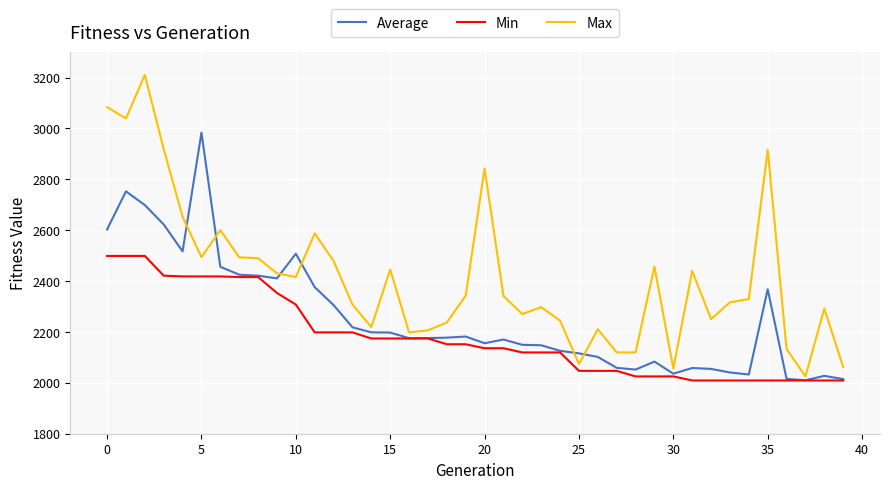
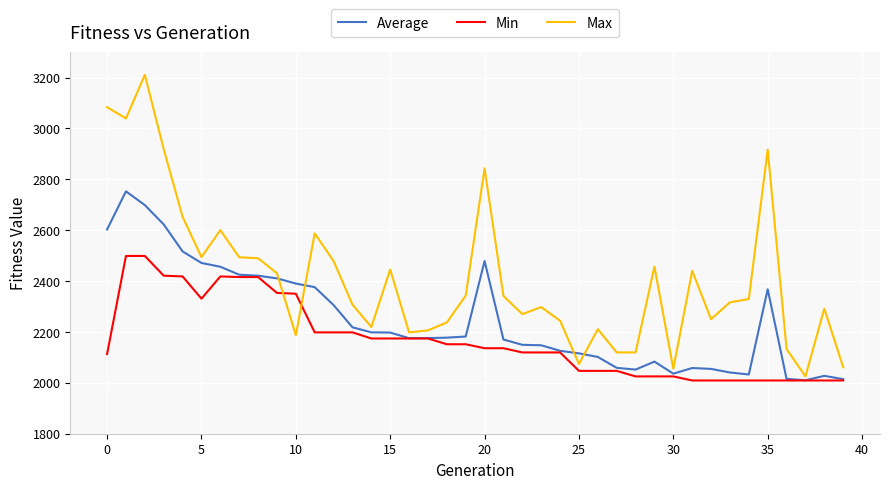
  {
    "Average": {
      "0": 2600,
-     "5": 2980,
-     "10": 2510,
+     "5": 2470,
+     "10": 2390,
      "15": 2200,
-     "20": 2160,
+     "20": 2480,
      "25": 2120,
      "30": 2040,
      "35": 2370
    },
    "Min": {
-     "0": 2500,
-     "5": 2420,
-     "10": 2310,
+     "0": 2110,
+     "5": 2330,
+     "10": 2350,
      "15": 2170,
      "20": 2140,
      "25": 2050,
      "30": 2030,
      "35": 2010
    },
    "Max": {
      "0": 3080,
      "5": 2490,
-     "10": 2420,
+     "10": 2190,
      "15": 2450,
      "20": 2840,
      "25": 2070,
      "30": 2060,
      "35": 2920
    }
  }
